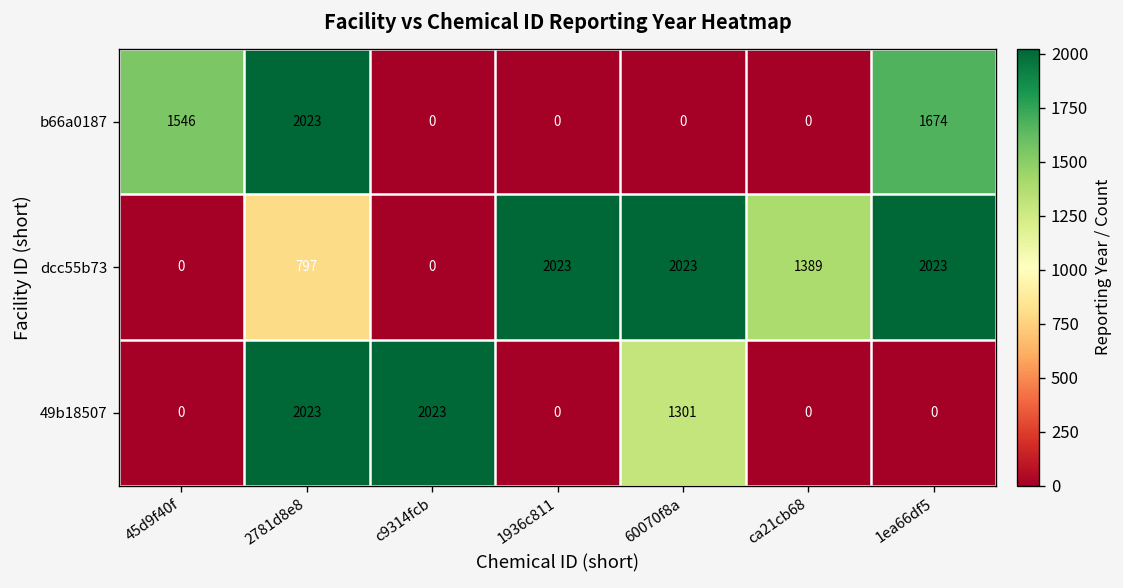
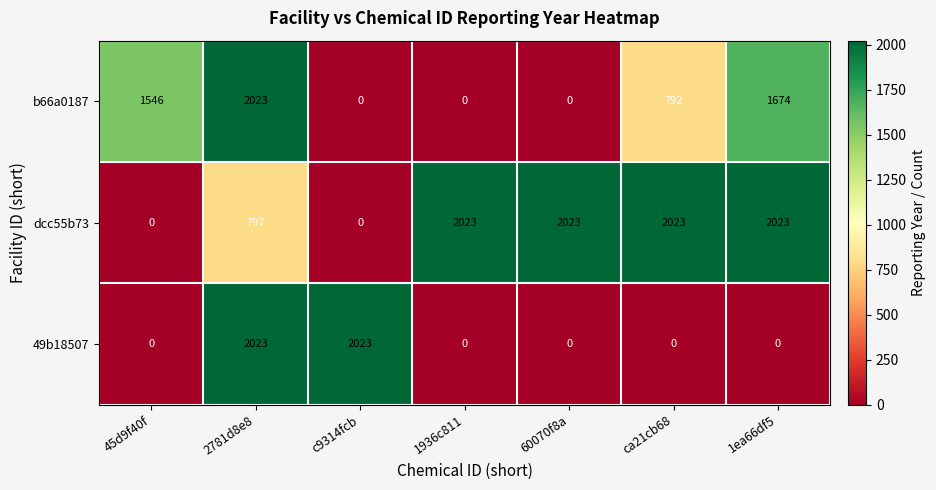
  {
    "b66a0187": {
      "45d9f40f": 1546,
      "2781d8e8": 2023,
      "c9314fcb": 0,
      "1936c811": 0,
      "60070f8a": 0,
-     "ca21cb68": 0,
+     "ca21cb68": 792,
      "1ea66df5": 1674
    },
    "dcc55b73": {
      "45d9f40f": 0,
      "2781d8e8": 797,
      "c9314fcb": 0,
      "1936c811": 2023,
      "60070f8a": 2023,
-     "ca21cb68": 1389,
+     "ca21cb68": 2023,
      "1ea66df5": 2023
    },
    "49b18507": {
      "45d9f40f": 0,
      "2781d8e8": 2023,
      "c9314fcb": 2023,
      "1936c811": 0,
-     "60070f8a": 1301,
+     "60070f8a": 0,
      "ca21cb68": 0,
      "1ea66df5": 0
    }
  }
